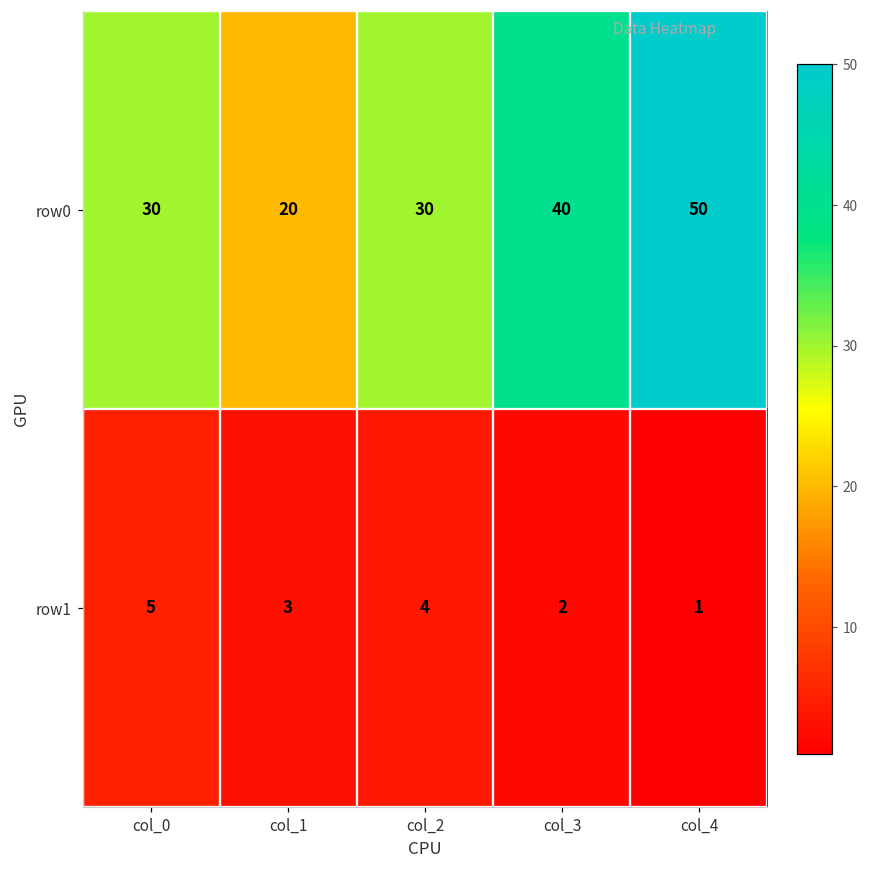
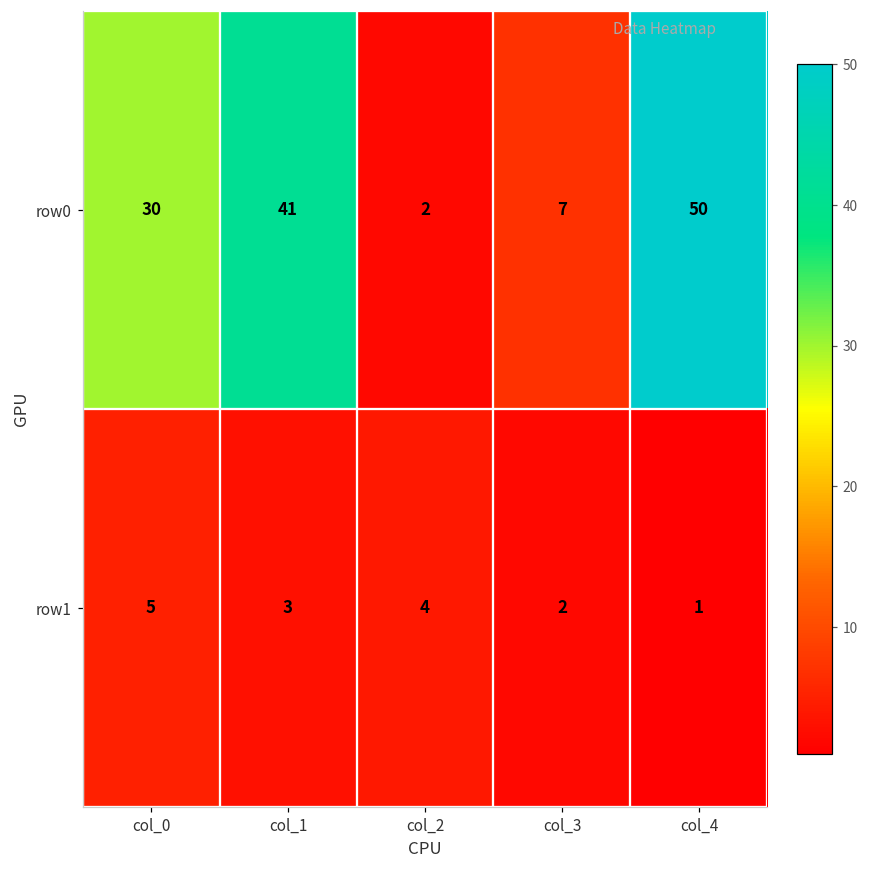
  {
    "row0": {
      "col_0": 30,
-     "col_1": 20,
-     "col_2": 30,
-     "col_3": 40,
+     "col_1": 41,
+     "col_2": 2,
+     "col_3": 7,
      "col_4": 50
    },
    "row1": {
      "col_0": 5,
      "col_1": 3,
      "col_2": 4,
      "col_3": 2,
      "col_4": 1
    }
  }
